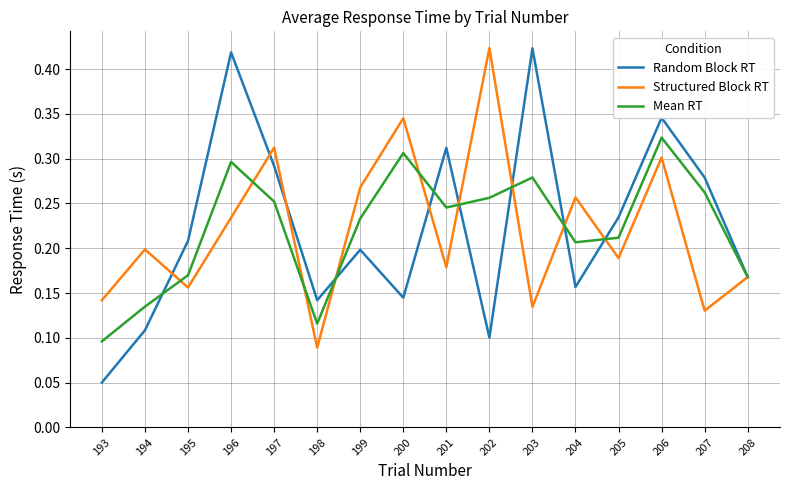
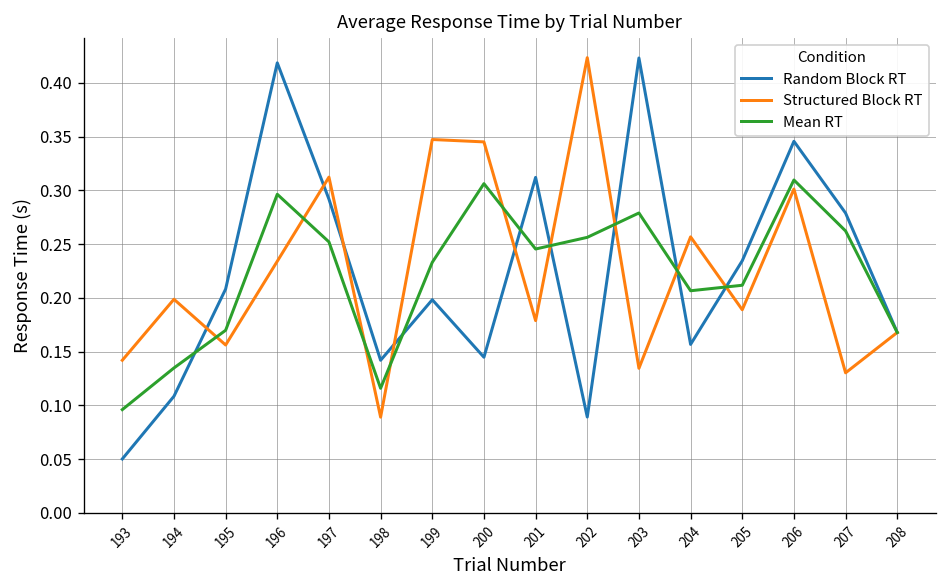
  {
    "Random Block RT": {
      "193": 0.05,
      "194": 0.11,
      "195": 0.21,
      "196": 0.42,
      "197": 0.29,
      "198": 0.14,
      "199": 0.20,
      "200": 0.14,
      "201": 0.31,
-     "202": 0.10,
+     "202": 0.09,
      "203": 0.42,
      "204": 0.16,
      "205": 0.23,
      "207": 0.28
    },
    "Structured Block RT": {
      "193": 0.14,
      "194": 0.20,
      "195": 0.16,
      "196": 0.23,
      "197": 0.31,
      "198": 0.09,
-     "199": 0.27,
+     "199": 0.35,
      "200": 0.35,
      "201": 0.18,
      "202": 0.42,
      "203": 0.13,
      "204": 0.26,
      "205": 0.19,
      "206": 0.30,
      "207": 0.13
    },
    "Mean RT": {
      "193": 0.10,
      "194": 0.13,
      "195": 0.17,
      "196": 0.30,
      "197": 0.25,
      "198": 0.12,
      "199": 0.23,
      "200": 0.31,
      "201": 0.25,
      "202": 0.26,
      "203": 0.28,
      "204": 0.21,
      "205": 0.21,
-     "206": 0.32,
+     "206": 0.31,
      "207": 0.26
    }
  }
